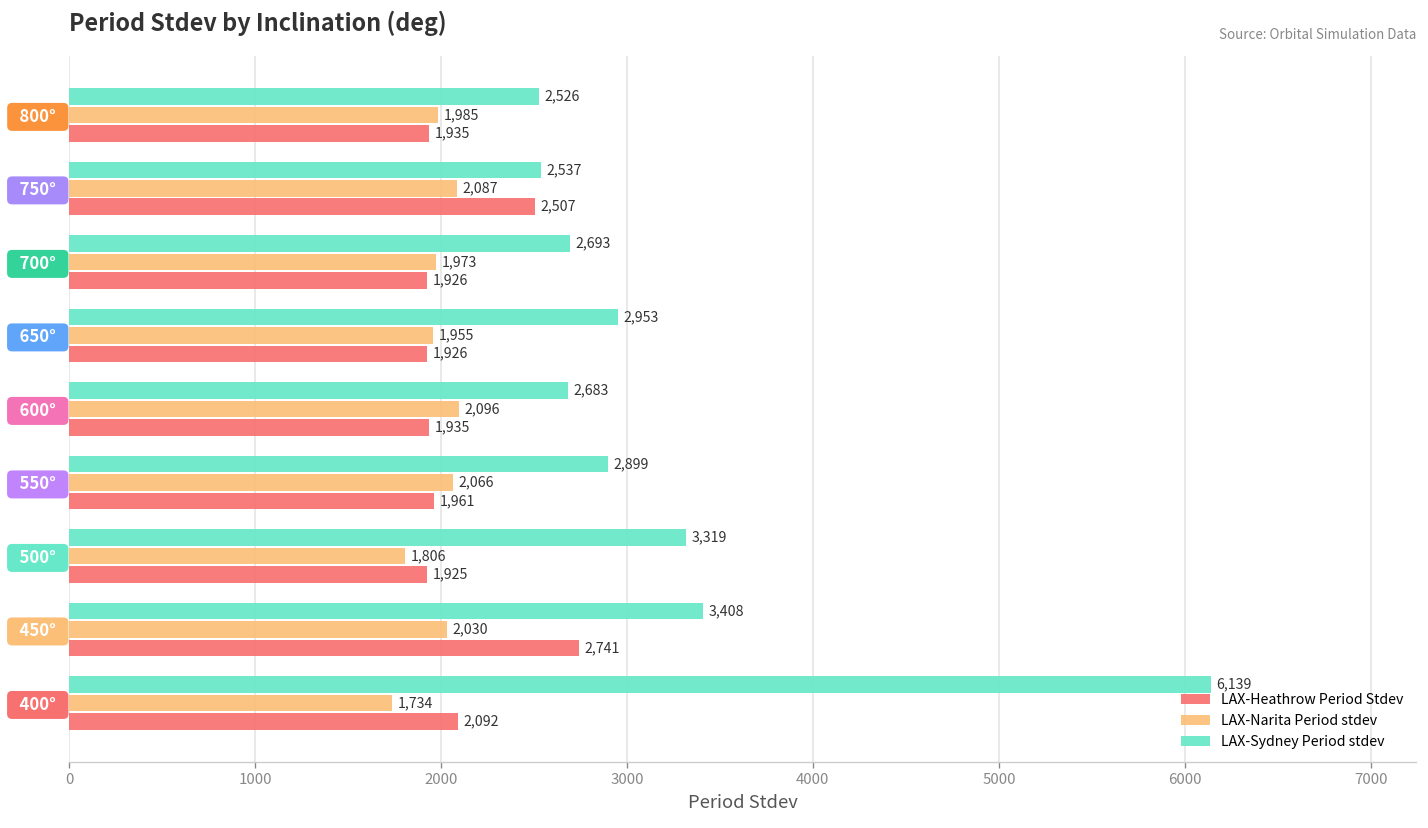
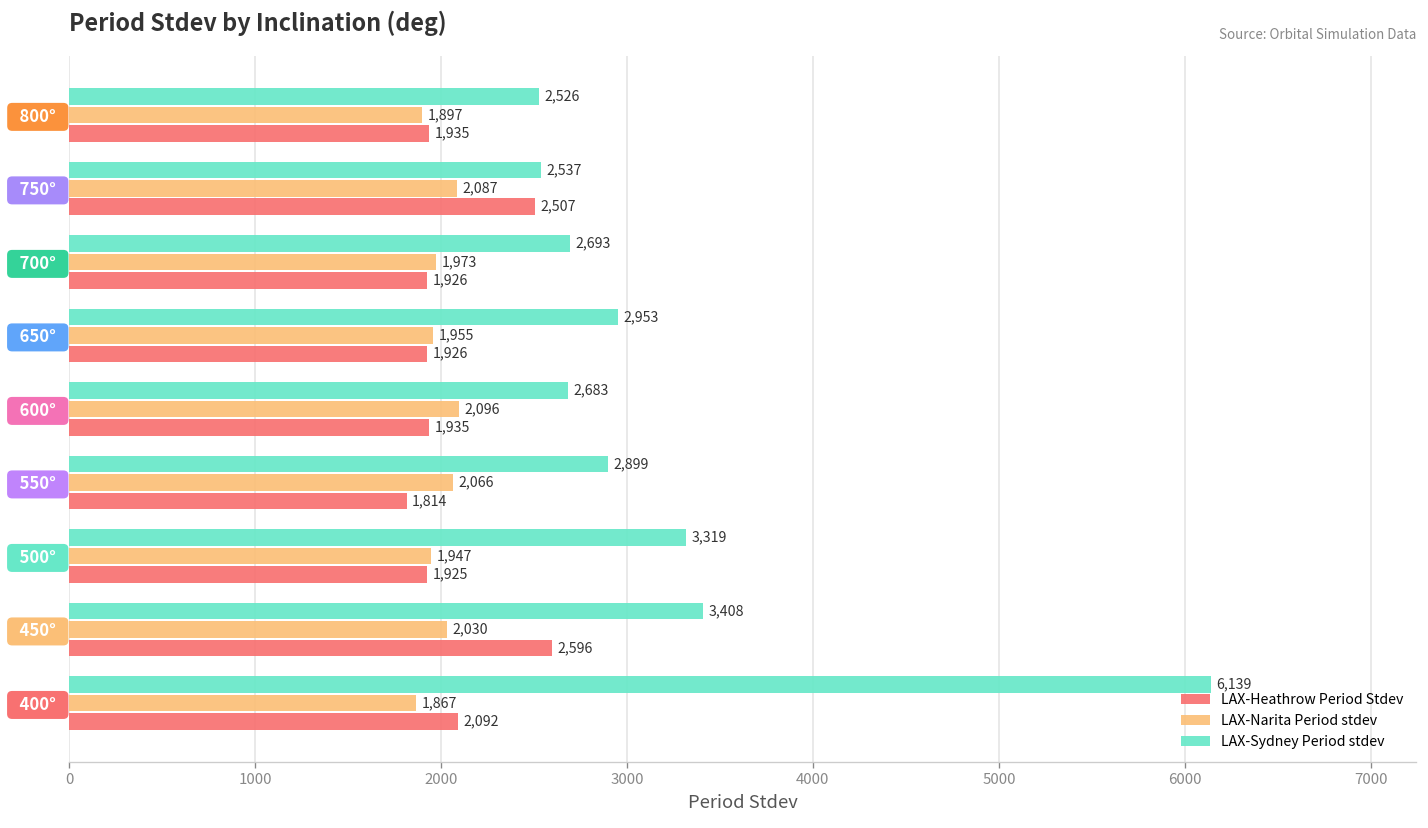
  {
    "LAX-Heathrow Period Stdev": {
      "800°": "1,935",
      "750°": "2,507",
      "700°": "1,926",
      "650°": "1,926",
      "600°": "1,935",
-     "550°": "1,961",
+     "550°": "1,814",
      "500°": "1,925",
-     "450°": "2,741",
+     "450°": "2,596",
      "400°": "2,092"
    },
    "LAX-Narita Period stdev": {
-     "800°": "1,985",
+     "800°": "1,897",
      "750°": "2,087",
      "700°": "1,973",
      "650°": "1,955",
      "600°": "2,096",
      "550°": "2,066",
-     "500°": "1,806",
+     "500°": "1,947",
      "450°": "2,030",
-     "400°": "1,734"
+     "400°": "1,867"
    },
    "LAX-Sydney Period stdev": {
      "800°": "2,526",
      "750°": "2,537",
      "700°": "2,693",
      "650°": "2,953",
      "600°": "2,683",
      "550°": "2,899",
      "500°": "3,319",
      "450°": "3,408",
      "400°": "6,139"
    }
  }
